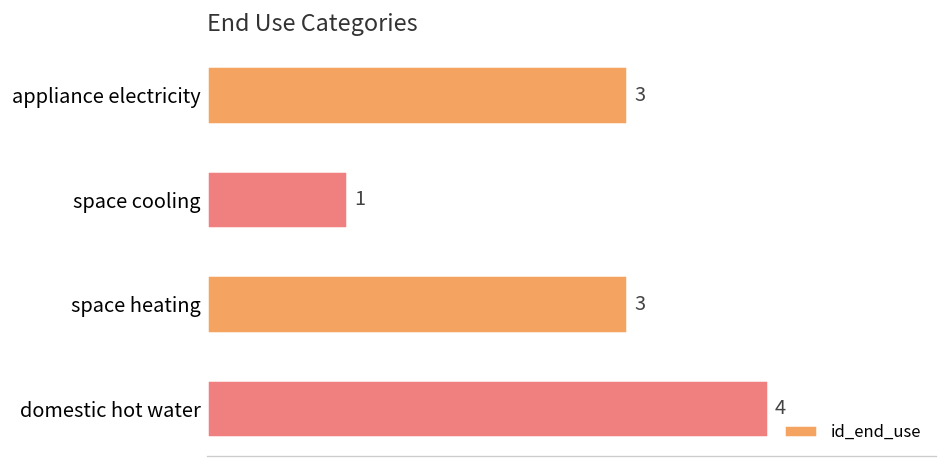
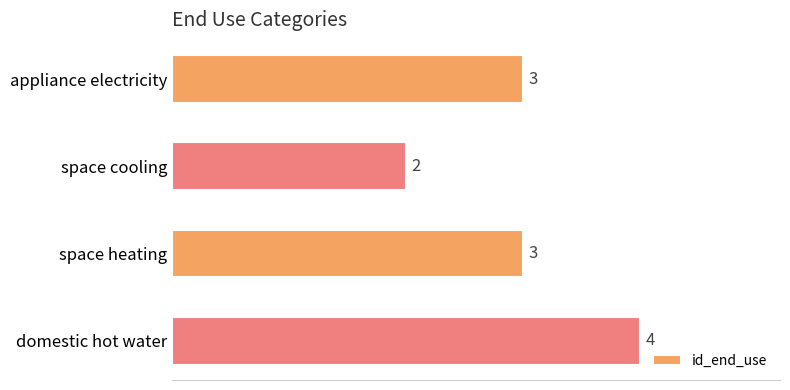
  {
    "appliance electricity": 3,
-   "space cooling": 1,
+   "space cooling": 2,
    "space heating": 3,
    "domestic hot water": 4
  }
